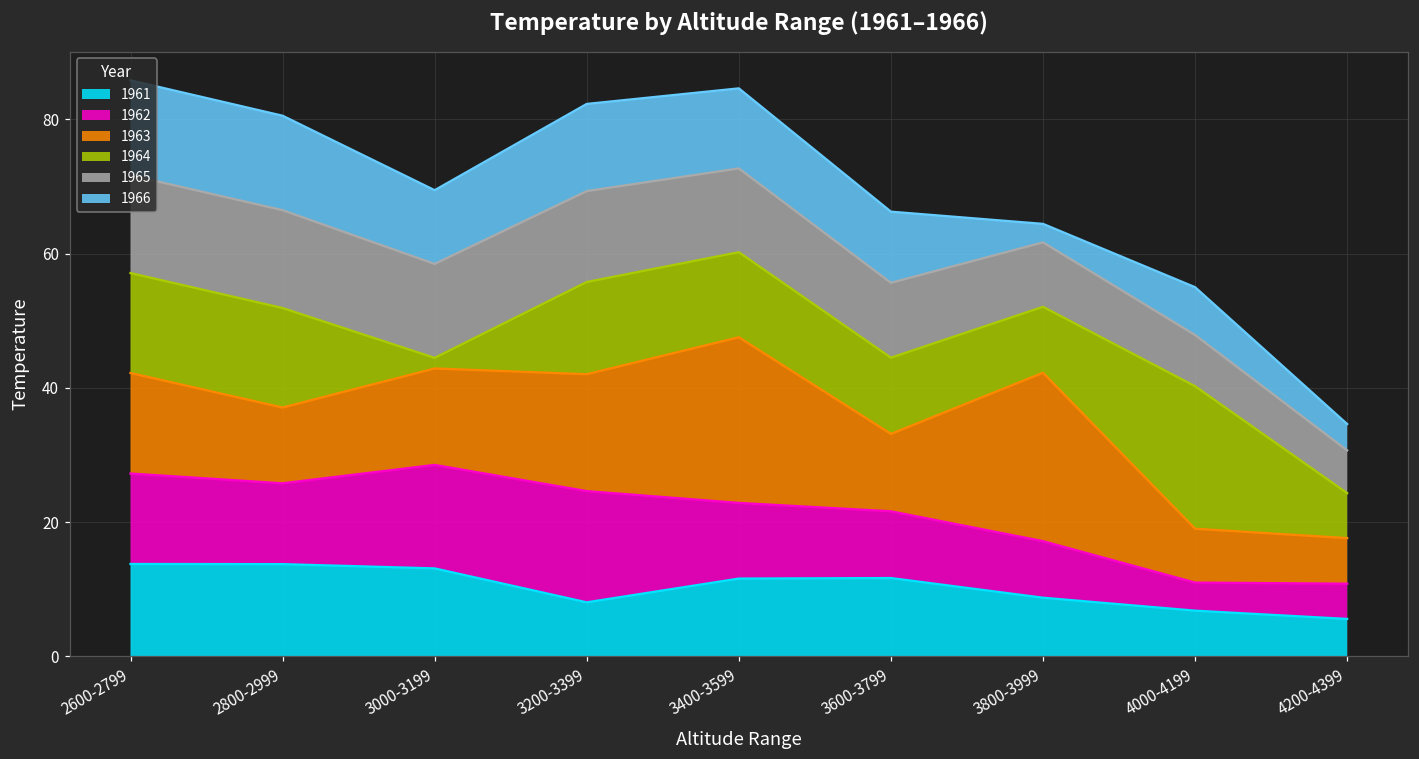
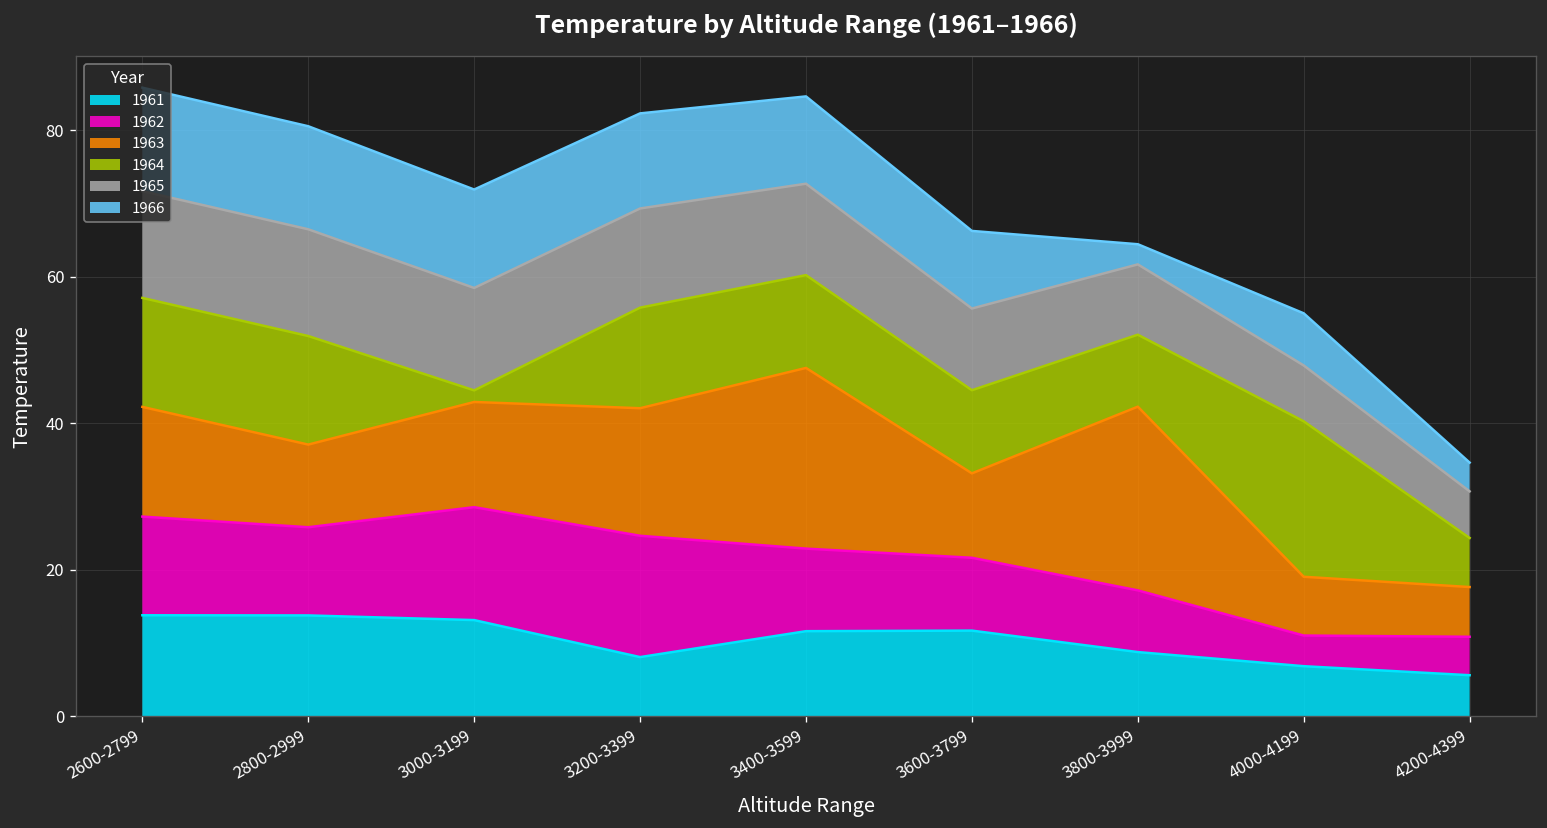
  {
    "1961": {
      "2600-2799": 14,
      "2800-2999": 14,
      "3000-3199": 13,
      "3200-3399": 8,
      "3400-3599": 12,
      "3600-3799": 12,
      "3800-3999": 9,
      "4000-4199": 7,
      "4200-4399": 6
    },
    "1962": {
      "2600-2799": 13,
      "2800-2999": 12,
      "3000-3199": 15,
      "3200-3399": 17,
      "3400-3599": 11,
      "3600-3799": 10,
      "3800-3999": 8,
      "4000-4199": 4,
      "4200-4399": 5
    },
    "1963": {
      "2600-2799": 15,
      "2800-2999": 11,
      "3000-3199": 14,
      "3200-3399": 17,
      "3400-3599": 25,
      "3600-3799": 12,
      "3800-3999": 25,
      "4000-4199": 8,
      "4200-4399": 7
    },
    "1964": {
      "2600-2799": 15,
      "2800-2999": 15,
      "3000-3199": 2,
      "3200-3399": 14,
      "3400-3599": 13,
      "3600-3799": 11,
      "3800-3999": 10,
      "4000-4199": 21,
      "4200-4399": 7
    },
    "1965": {
      "2800-2999": 15,
      "3000-3199": 14,
      "3200-3399": 14,
      "3400-3599": 12,
      "3600-3799": 11,
      "3800-3999": 10,
      "4000-4199": 8,
      "4200-4399": 6
    },
    "1966": {
      "2800-2999": 14,
-     "3000-3199": 11,
+     "3000-3199": 13,
      "3200-3399": 13,
      "3400-3599": 12,
      "3600-3799": 11,
      "3800-3999": 3,
      "4000-4199": 7,
      "4200-4399": 4
    }
  }
